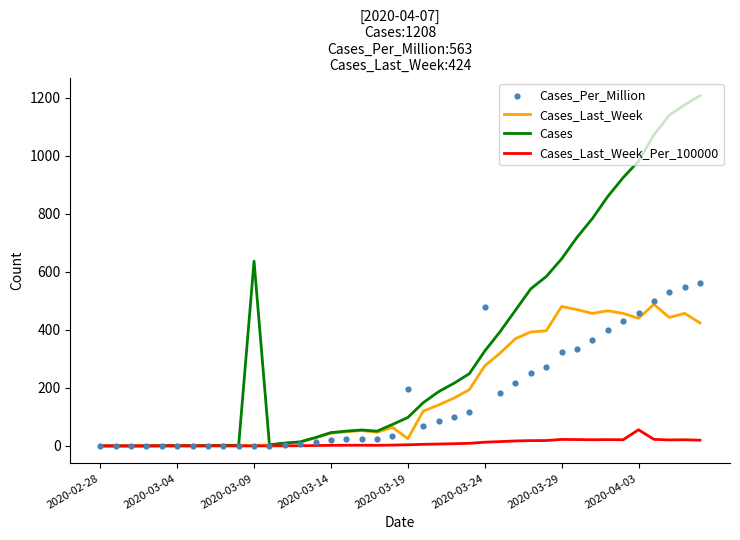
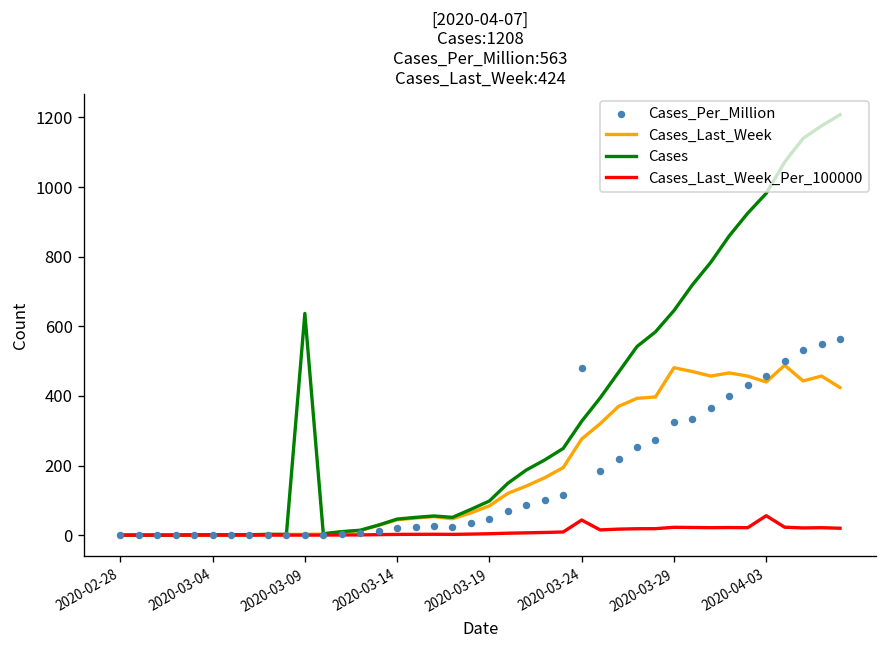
  {
    "Cases_Last_Week": {
-     "2020-03-19": 30,
+     "2020-03-19": 80,
      "2020-03-24": 280,
      "2020-03-29": 480,
      "2020-04-03": 440
    },
    "Cases_Per_Million": {
-     "2020-03-19": 200
+     "2020-03-19": 50
    },
    "Cases": {
      "2020-03-09": 640,
      "2020-03-19": 100,
      "2020-03-24": 330,
      "2020-03-29": 650
    },
    "Cases_Last_Week_Per_100000": {
      "2020-03-14": 0,
      "2020-03-19": 0,
-     "2020-03-24": 10,
+     "2020-03-24": 40,
      "2020-03-29": 20,
      "2020-04-03": 60
    }
  }
